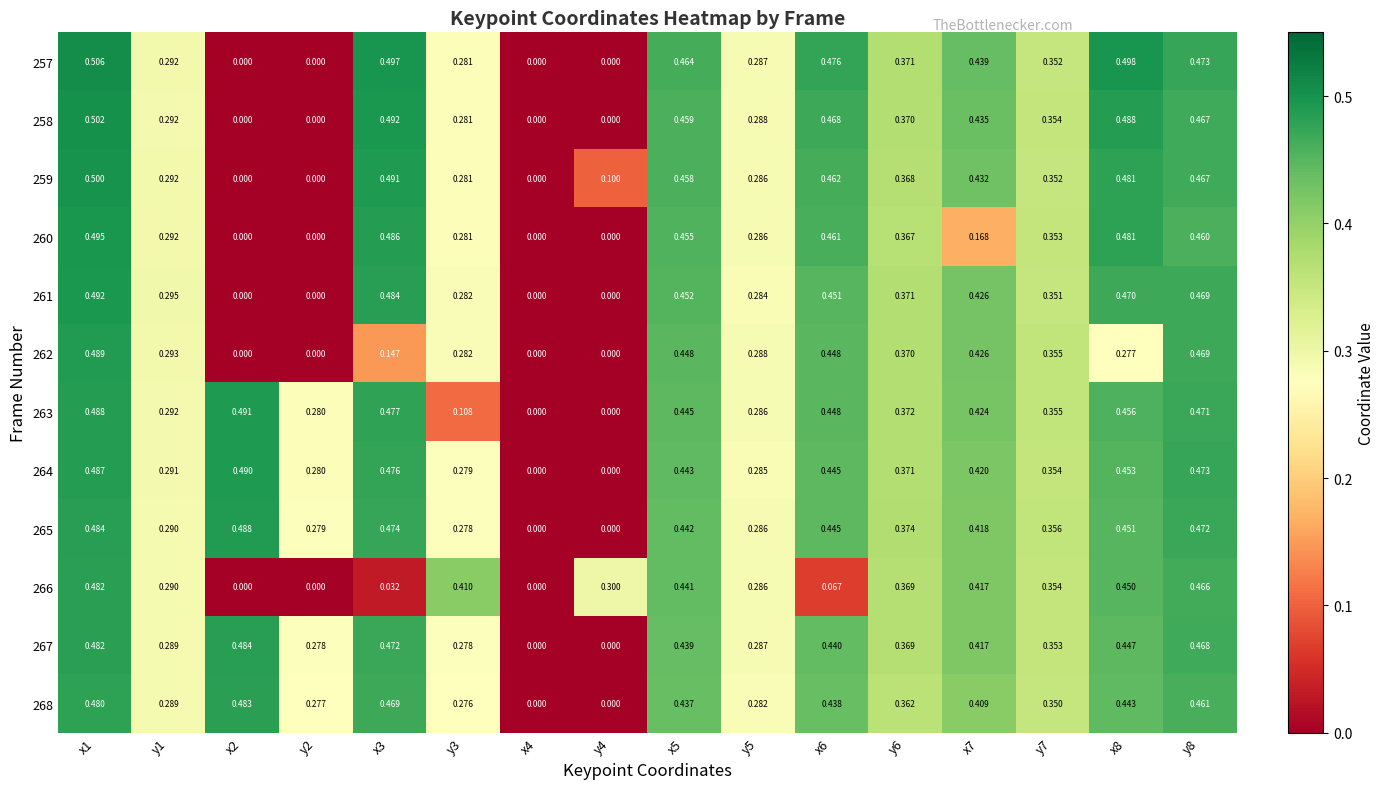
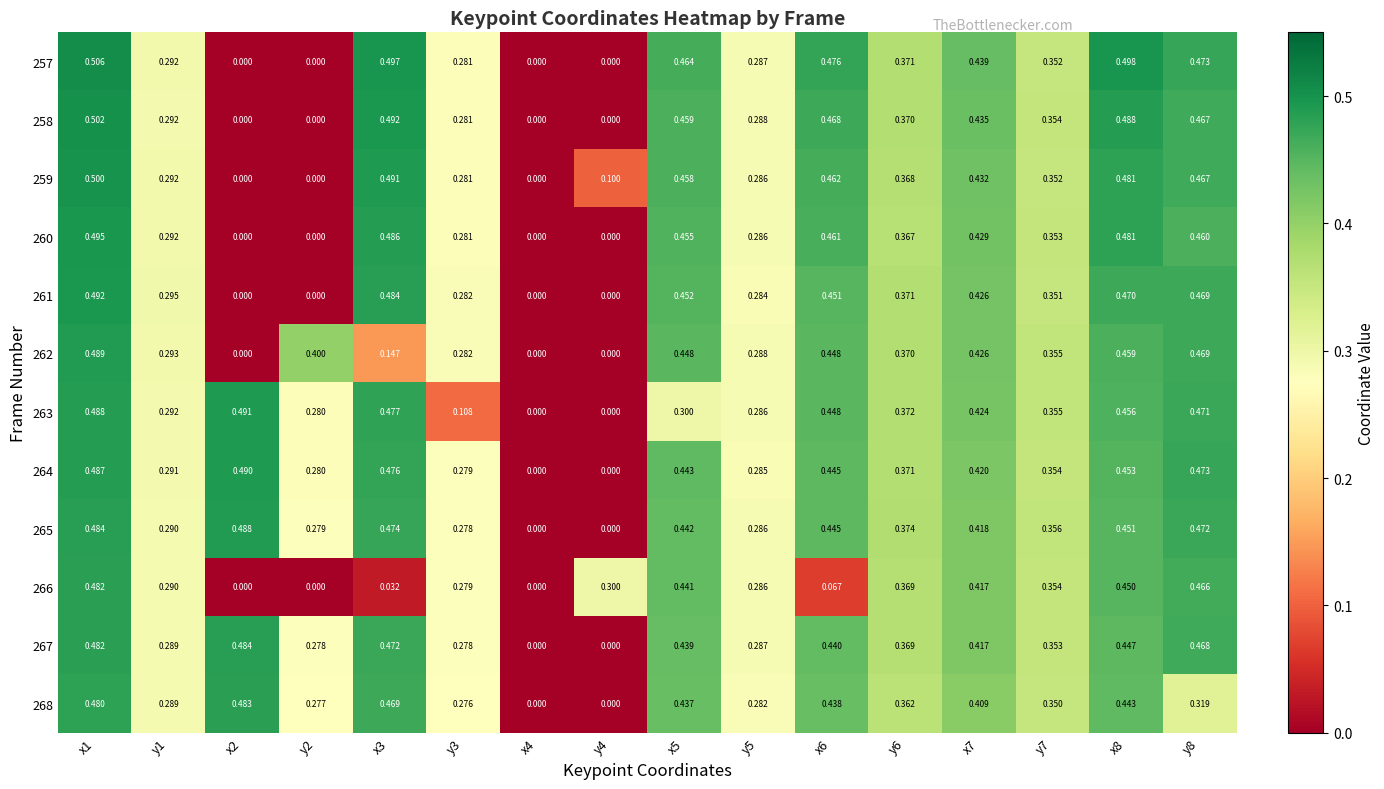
  {
    "257": {
      "x1": 0.506,
      "y1": 0.292,
      "x2": 0.000,
      "y2": 0.000,
      "x3": 0.497,
      "y3": 0.281,
      "x4": 0.000,
      "y4": 0.000,
      "x5": 0.464,
      "y5": 0.287,
      "x6": 0.476,
      "y6": 0.371,
      "x7": 0.439,
      "y7": 0.352,
      "x8": 0.498,
      "y8": 0.473
    },
    "258": {
      "x1": 0.502,
      "y1": 0.292,
      "x2": 0.000,
      "y2": 0.000,
      "x3": 0.492,
      "y3": 0.281,
      "x4": 0.000,
      "y4": 0.000,
      "x5": 0.459,
      "y5": 0.288,
      "x6": 0.468,
      "y6": 0.370,
      "x7": 0.435,
      "y7": 0.354,
      "x8": 0.488,
      "y8": 0.467
    },
    "259": {
      "x1": 0.500,
      "y1": 0.292,
      "x2": 0.000,
      "y2": 0.000,
      "x3": 0.491,
      "y3": 0.281,
      "x4": 0.000,
      "y4": 0.100,
      "x5": 0.458,
      "y5": 0.286,
      "x6": 0.462,
      "y6": 0.368,
      "x7": 0.432,
      "y7": 0.352,
      "x8": 0.481,
      "y8": 0.467
    },
    "260": {
      "x1": 0.495,
      "y1": 0.292,
      "x2": 0.000,
      "y2": 0.000,
      "x3": 0.486,
      "y3": 0.281,
      "x4": 0.000,
      "y4": 0.000,
      "x5": 0.455,
      "y5": 0.286,
      "x6": 0.461,
      "y6": 0.367,
-     "x7": 0.168,
+     "x7": 0.429,
      "y7": 0.353,
      "x8": 0.481,
      "y8": 0.460
    },
    "261": {
      "x1": 0.492,
      "y1": 0.295,
      "x2": 0.000,
      "y2": 0.000,
      "x3": 0.484,
      "y3": 0.282,
      "x4": 0.000,
      "y4": 0.000,
      "x5": 0.452,
      "y5": 0.284,
      "x6": 0.451,
      "y6": 0.371,
      "x7": 0.426,
      "y7": 0.351,
      "x8": 0.470,
      "y8": 0.469
    },
    "262": {
      "x1": 0.489,
      "y1": 0.293,
      "x2": 0.000,
-     "y2": 0.000,
+     "y2": 0.400,
      "x3": 0.147,
      "y3": 0.282,
      "x4": 0.000,
      "y4": 0.000,
      "x5": 0.448,
      "y5": 0.288,
      "x6": 0.448,
      "y6": 0.370,
      "x7": 0.426,
      "y7": 0.355,
-     "x8": 0.277,
+     "x8": 0.459,
      "y8": 0.469
    },
    "263": {
      "x1": 0.488,
      "y1": 0.292,
      "x2": 0.491,
      "y2": 0.280,
      "x3": 0.477,
      "y3": 0.108,
      "x4": 0.000,
      "y4": 0.000,
-     "x5": 0.445,
+     "x5": 0.300,
      "y5": 0.286,
      "x6": 0.448,
      "y6": 0.372,
      "x7": 0.424,
      "y7": 0.355,
      "x8": 0.456,
      "y8": 0.471
    },
    "264": {
      "x1": 0.487,
      "y1": 0.291,
      "x2": 0.490,
      "y2": 0.280,
      "x3": 0.476,
      "y3": 0.279,
      "x4": 0.000,
      "y4": 0.000,
      "x5": 0.443,
      "y5": 0.285,
      "x6": 0.445,
      "y6": 0.371,
      "x7": 0.420,
      "y7": 0.354,
      "x8": 0.453,
      "y8": 0.473
    },
    "265": {
      "x1": 0.484,
      "y1": 0.290,
      "x2": 0.488,
      "y2": 0.279,
      "x3": 0.474,
      "y3": 0.278,
      "x4": 0.000,
      "y4": 0.000,
      "x5": 0.442,
      "y5": 0.286,
      "x6": 0.445,
      "y6": 0.374,
      "x7": 0.418,
      "y7": 0.356,
      "x8": 0.451,
      "y8": 0.472
    },
    "266": {
      "x1": 0.482,
      "y1": 0.290,
      "x2": 0.000,
      "y2": 0.000,
      "x3": 0.032,
-     "y3": 0.410,
+     "y3": 0.279,
      "x4": 0.000,
      "y4": 0.300,
      "x5": 0.441,
      "y5": 0.286,
      "x6": 0.067,
      "y6": 0.369,
      "x7": 0.417,
      "y7": 0.354,
      "x8": 0.450,
      "y8": 0.466
    },
    "267": {
      "x1": 0.482,
      "y1": 0.289,
      "x2": 0.484,
      "y2": 0.278,
      "x3": 0.472,
      "y3": 0.278,
      "x4": 0.000,
      "y4": 0.000,
      "x5": 0.439,
      "y5": 0.287,
      "x6": 0.440,
      "y6": 0.369,
      "x7": 0.417,
      "y7": 0.353,
      "x8": 0.447,
      "y8": 0.468
    },
    "268": {
      "x1": 0.480,
      "y1": 0.289,
      "x2": 0.483,
      "y2": 0.277,
      "x3": 0.469,
      "y3": 0.276,
      "x4": 0.000,
      "y4": 0.000,
      "x5": 0.437,
      "y5": 0.282,
      "x6": 0.438,
      "y6": 0.362,
      "x7": 0.409,
      "y7": 0.350,
      "x8": 0.443,
-     "y8": 0.461
+     "y8": 0.319
    }
  }
